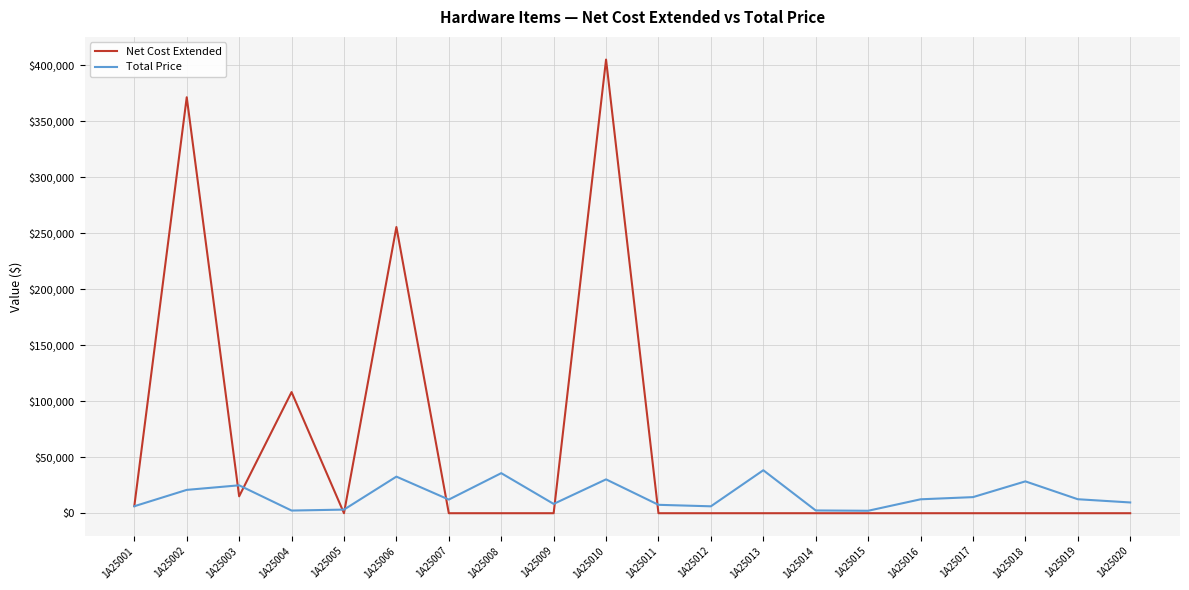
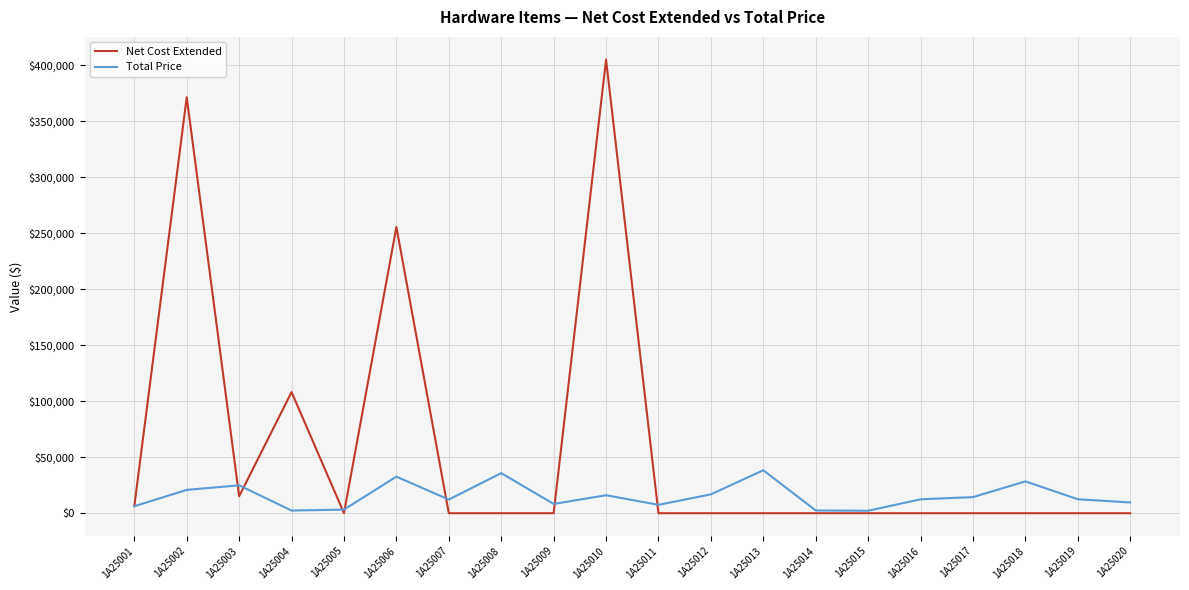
  {
    "Net Cost Extended": {
      "1A25002": "$371,000",
      "1A25003": "$15,000",
      "1A25004": "$108,000",
      "1A25005": "$0",
      "1A25006": "$256,000",
      "1A25007": "$0",
      "1A25008": "$0",
      "1A25009": "$0",
      "1A25010": "$405,000",
      "1A25011": "$0",
      "1A25012": "$0",
      "1A25013": "$0",
      "1A25014": "$0",
      "1A25016": "$0",
      "1A25017": "$0",
      "1A25018": "$0",
      "1A25019": "$0",
      "1A25020": "$0"
    },
    "Total Price": {
      "1A25002": "$21,000",
      "1A25003": "$25,000",
      "1A25004": "$2,000",
      "1A25005": "$3,000",
      "1A25006": "$33,000",
      "1A25007": "$12,000",
      "1A25008": "$36,000",
      "1A25009": "$8,000",
-     "1A25010": "$30,000",
+     "1A25010": "$16,000",
      "1A25011": "$7,000",
-     "1A25012": "$6,000",
+     "1A25012": "$17,000",
      "1A25013": "$38,000",
      "1A25014": "$2,000",
      "1A25016": "$12,000",
      "1A25017": "$14,000",
      "1A25018": "$28,000",
      "1A25019": "$12,000",
      "1A25020": "$10,000"
    }
  }
